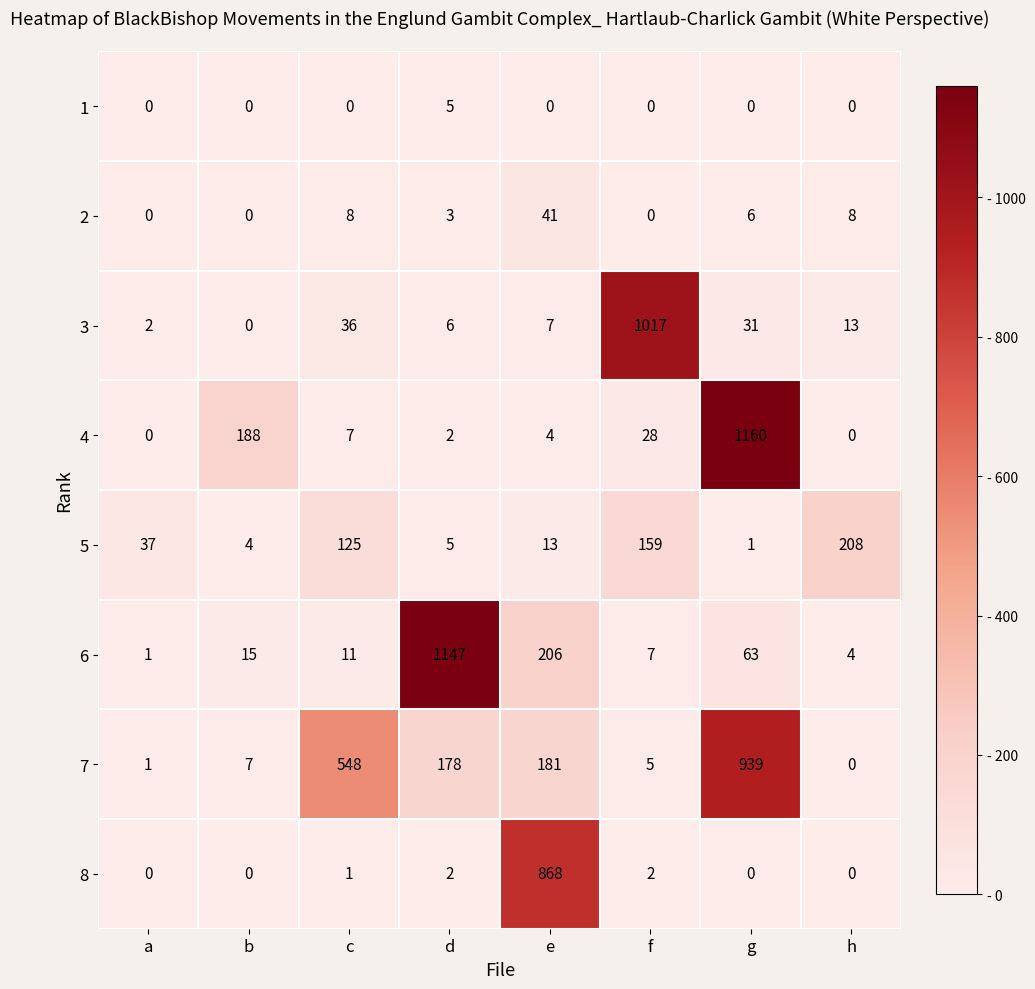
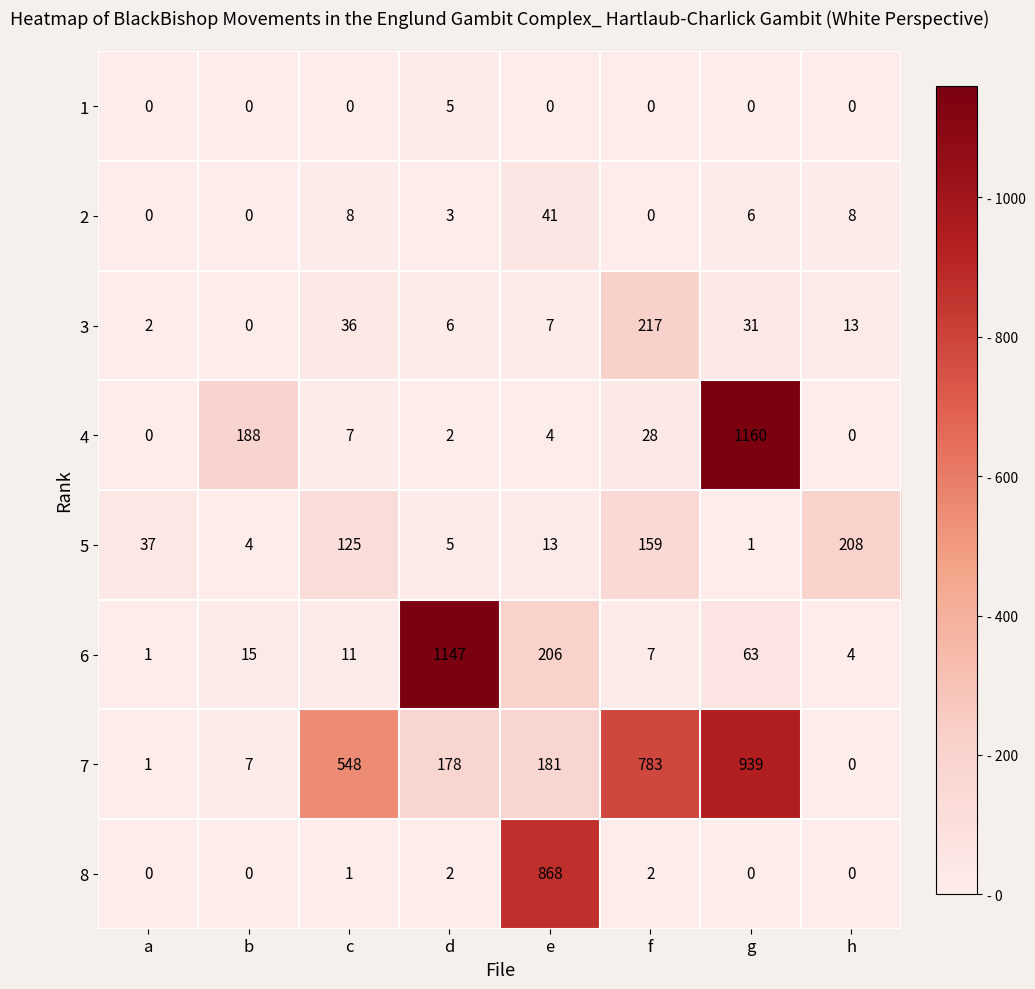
  {
    "1": {
      "a": 0,
      "b": 0,
      "c": 0,
      "d": 5,
      "e": 0,
      "f": 0,
      "g": 0,
      "h": 0
    },
    "2": {
      "a": 0,
      "b": 0,
      "c": 8,
      "d": 3,
      "e": 41,
      "f": 0,
      "g": 6,
      "h": 8
    },
    "3": {
      "a": 2,
      "b": 0,
      "c": 36,
      "d": 6,
      "e": 7,
-     "f": 1017,
+     "f": 217,
      "g": 31,
      "h": 13
    },
    "4": {
      "a": 0,
      "b": 188,
      "c": 7,
      "d": 2,
      "e": 4,
      "f": 28,
      "g": 1160,
      "h": 0
    },
    "5": {
      "a": 37,
      "b": 4,
      "c": 125,
      "d": 5,
      "e": 13,
      "f": 159,
      "g": 1,
      "h": 208
    },
    "6": {
      "a": 1,
      "b": 15,
      "c": 11,
      "d": 1147,
      "e": 206,
      "f": 7,
      "g": 63,
      "h": 4
    },
    "7": {
      "a": 1,
      "b": 7,
      "c": 548,
      "d": 178,
      "e": 181,
-     "f": 5,
+     "f": 783,
      "g": 939,
      "h": 0
    },
    "8": {
      "a": 0,
      "b": 0,
      "c": 1,
      "d": 2,
      "e": 868,
      "f": 2,
      "g": 0,
      "h": 0
    }
  }
